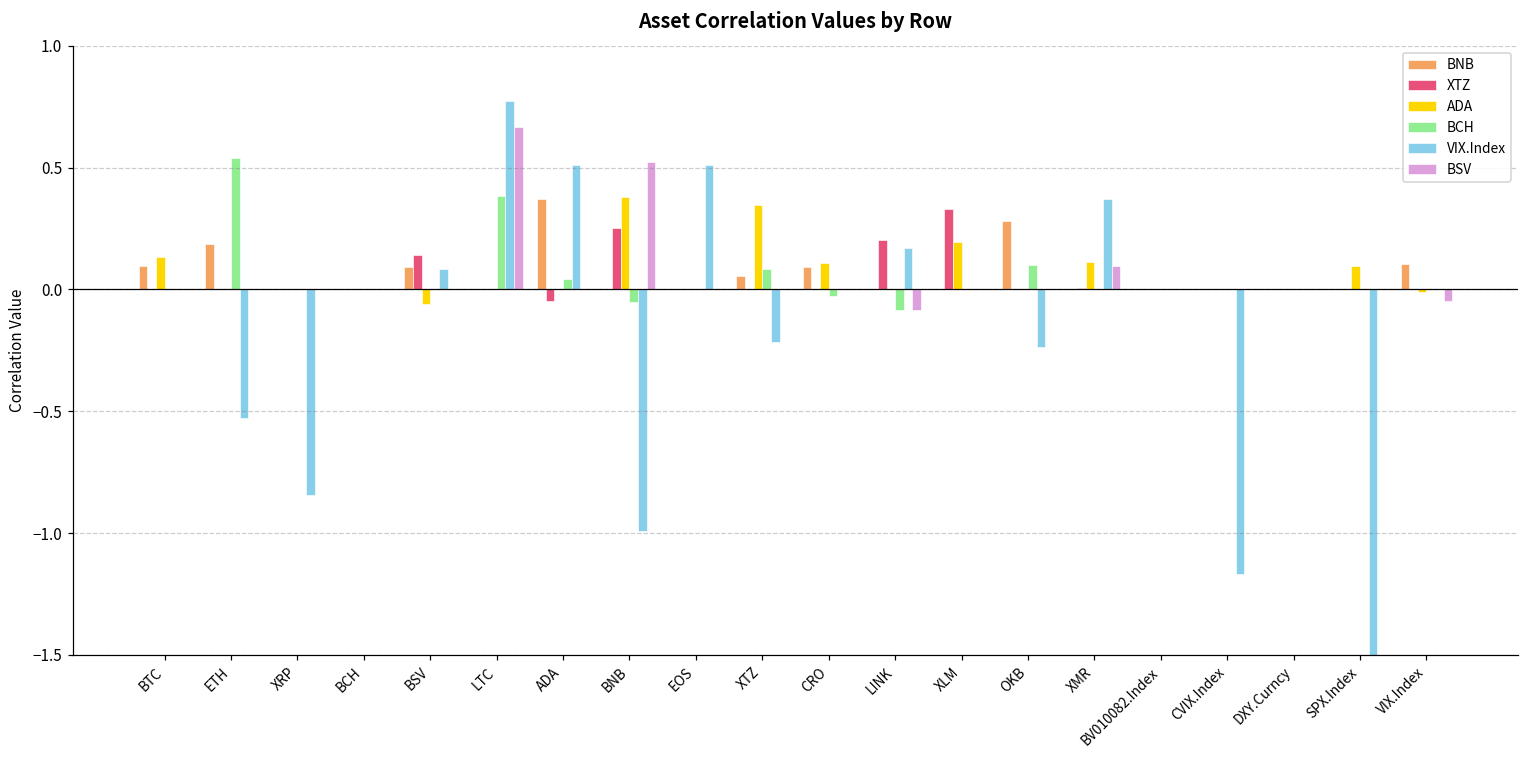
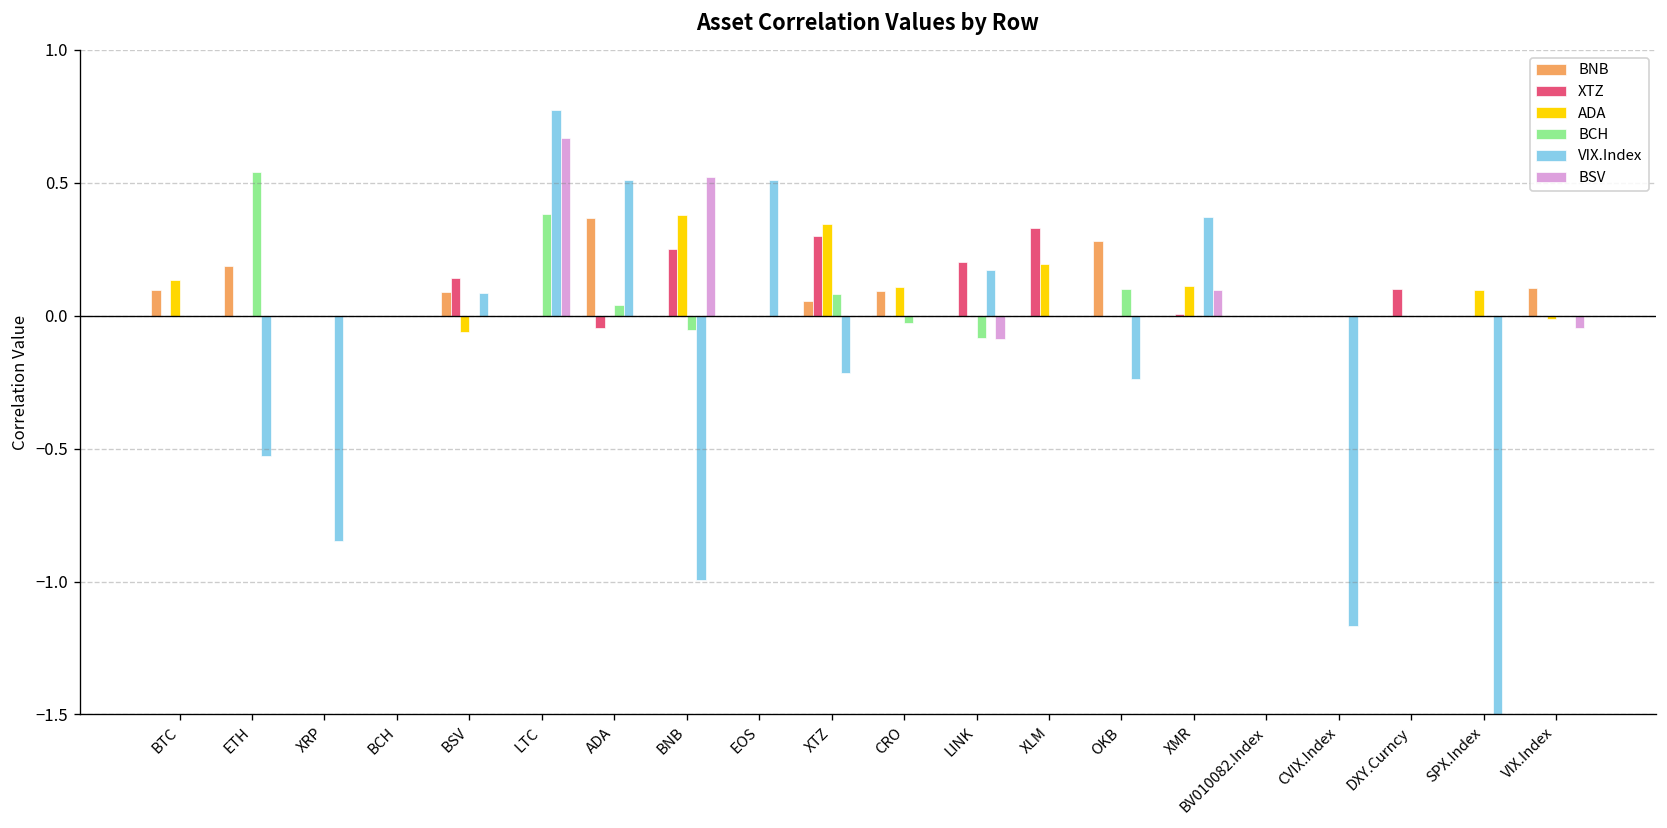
  {
    "BNB": {
      "BTC": 0.1,
      "ETH": 0.19,
      "XRP": 0.0,
      "BCH": 0.0,
      "BSV": 0.1,
      "LTC": 0.0,
      "ADA": 0.37,
      "BNB": 0.0,
      "EOS": 0.0,
      "XTZ": 0.05,
      "CRO": 0.1,
      "LINK": 0.0,
      "XLM": 0.0,
      "OKB": 0.28,
      "XMR": 0.0,
      "BV010082.Index": 0.0,
      "CVIX.Index": 0.0,
      "DXY.Curncy": 0.0,
      "SPX.Index": 0.0,
      "VIX.Index": 0.1
    },
    "XTZ": {
      "BTC": 0.0,
      "ETH": 0.0,
      "XRP": 0.0,
      "BCH": 0.0,
      "BSV": 0.14,
      "LTC": 0.0,
      "ADA": -0.05,
      "BNB": 0.25,
      "EOS": 0.0,
-     "XTZ": 0.0,
+     "XTZ": 0.3,
      "CRO": 0.0,
      "LINK": 0.2,
      "XLM": 0.33,
      "OKB": 0.0,
      "BV010082.Index": 0.0,
      "CVIX.Index": 0.0,
-     "DXY.Curncy": 0.0,
+     "DXY.Curncy": 0.1,
      "SPX.Index": 0.0,
      "VIX.Index": 0.0
    },
    "ADA": {
      "BTC": 0.13,
      "ETH": 0.0,
      "XRP": 0.0,
      "BCH": 0.0,
      "BSV": -0.06,
      "LTC": 0.0,
      "ADA": 0.0,
      "BNB": 0.38,
      "EOS": 0.0,
      "XTZ": 0.34,
      "CRO": 0.1,
      "LINK": 0.0,
      "XLM": 0.2,
      "OKB": 0.0,
      "XMR": 0.1,
      "BV010082.Index": 0.0,
      "CVIX.Index": 0.0,
      "DXY.Curncy": 0.0,
      "SPX.Index": 0.1
    },
    "BCH": {
      "BTC": 0.0,
      "ETH": 0.54,
      "XRP": 0.0,
      "BCH": 0.0,
      "BSV": 0.0,
      "LTC": 0.38,
      "ADA": 0.04,
      "BNB": -0.05,
      "EOS": 0.0,
      "XTZ": 0.08,
      "CRO": -0.03,
      "LINK": -0.08,
      "OKB": 0.1,
      "XMR": 0.0,
      "BV010082.Index": 0.0,
      "CVIX.Index": 0.0,
      "DXY.Curncy": 0.0,
      "SPX.Index": 0.0,
      "VIX.Index": 0.0
    },
    "VIX.Index": {
      "BTC": 0.0,
      "ETH": -0.53,
      "XRP": -0.85,
      "BSV": 0.08,
      "LTC": 0.77,
      "ADA": 0.5,
      "BNB": -1.0,
      "EOS": 0.51,
      "XTZ": -0.22,
      "CRO": 0.0,
      "LINK": 0.17,
      "XLM": 0.0,
      "OKB": -0.24,
      "XMR": 0.37,
      "BV010082.Index": 0.0,
      "CVIX.Index": -1.17,
      "DXY.Curncy": 0.0,
      "VIX.Index": 0.0
    },
    "BSV": {
      "BTC": 0.0,
      "ETH": 0.0,
      "XRP": 0.0,
      "BCH": 0.0,
      "BSV": 0.0,
      "LTC": 0.67,
      "ADA": 0.0,
      "BNB": 0.52,
      "EOS": 0.0,
      "CRO": 0.0,
      "LINK": -0.09,
      "XLM": 0.0,
      "OKB": 0.0,
      "XMR": 0.1,
      "BV010082.Index": 0.0,
      "CVIX.Index": 0.0,
      "DXY.Curncy": 0.0,
      "SPX.Index": 0.0,
      "VIX.Index": -0.05
    }
  }
